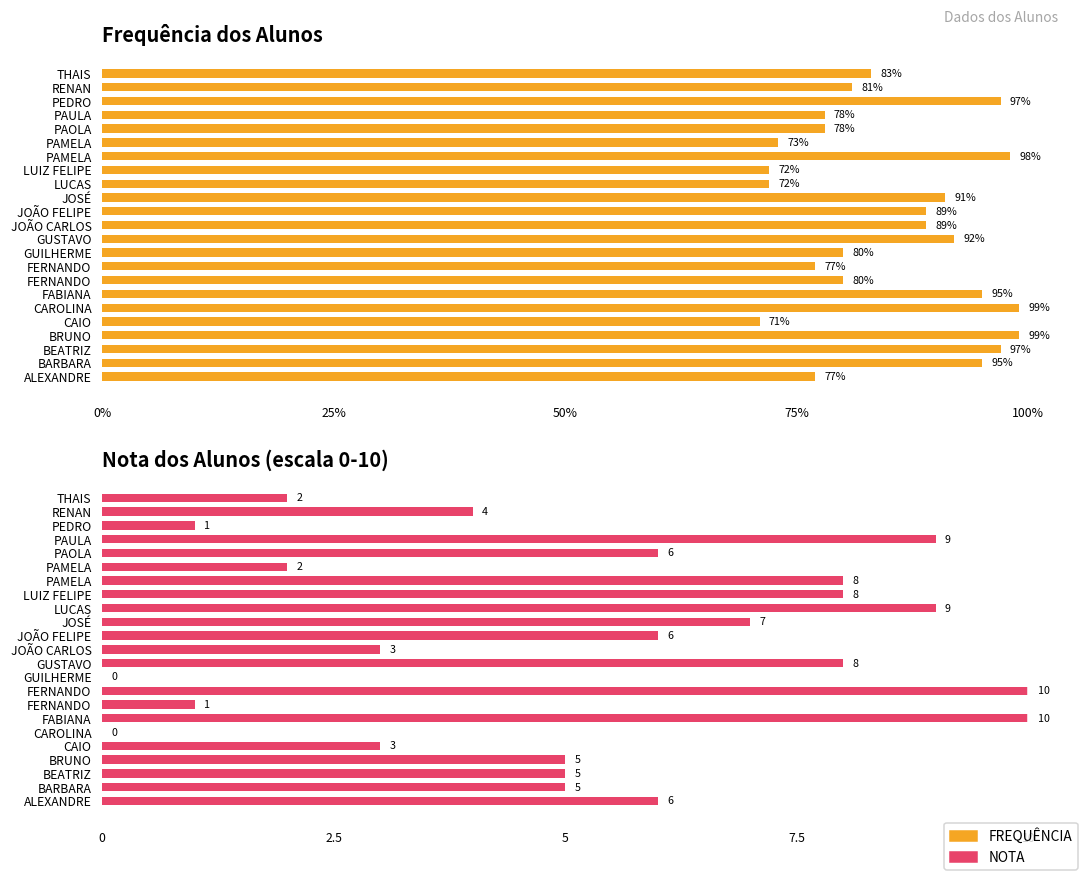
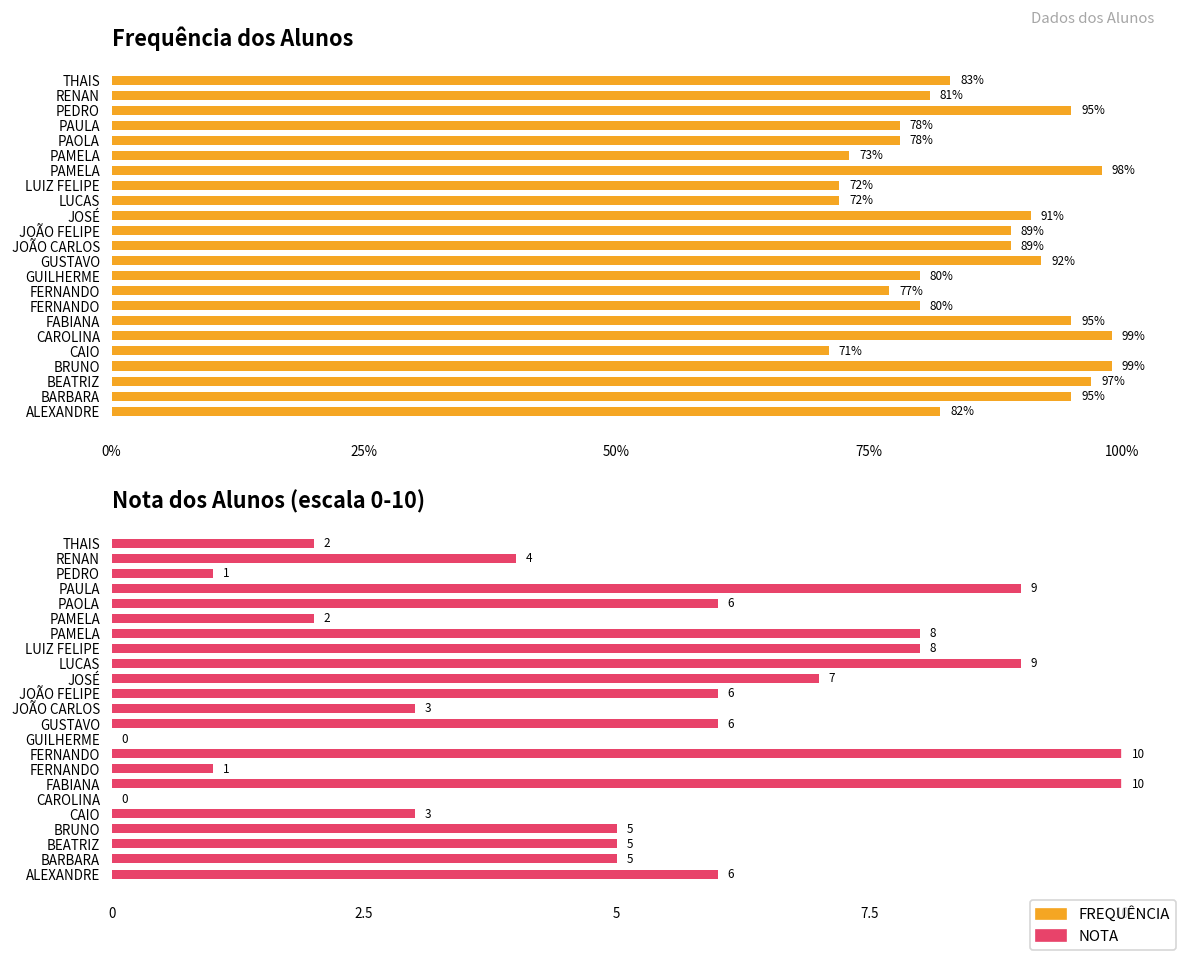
  {
    "Frequência dos Alunos": {
      "THAIS": "83%",
      "RENAN": "81%",
-     "PEDRO": "97%",
+     "PEDRO": "95%",
      "PAULA": "78%",
      "PAOLA": "78%",
      "LUIZ FELIPE": "72%",
      "LUCAS": "72%",
      "JOSÉ": "91%",
      "JOÃO FELIPE": "89%",
      "JOÃO CARLOS": "89%",
      "GUSTAVO": "92%",
      "GUILHERME": "80%",
      "FABIANA": "95%",
      "CAROLINA": "99%",
      "CAIO": "71%",
      "BRUNO": "99%",
      "BEATRIZ": "97%",
      "BARBARA": "95%",
-     "ALEXANDRE": "77%"
+     "ALEXANDRE": "82%"
    },
    "Nota dos Alunos (escala 0-10)": {
-     "GUSTAVO": "8",
+     "GUSTAVO": "6",
      "GUILHERME": "0",
      "CAROLINA": "0"
    }
  }
